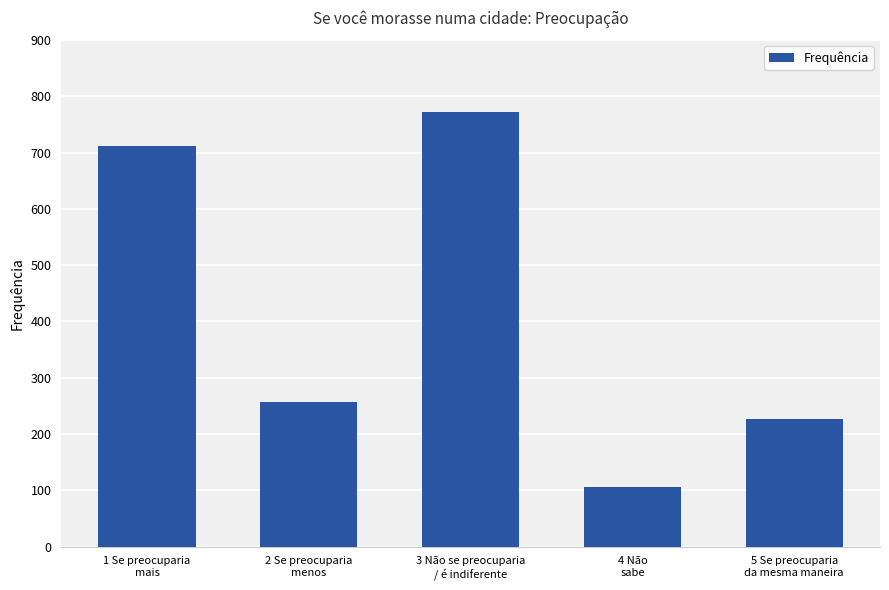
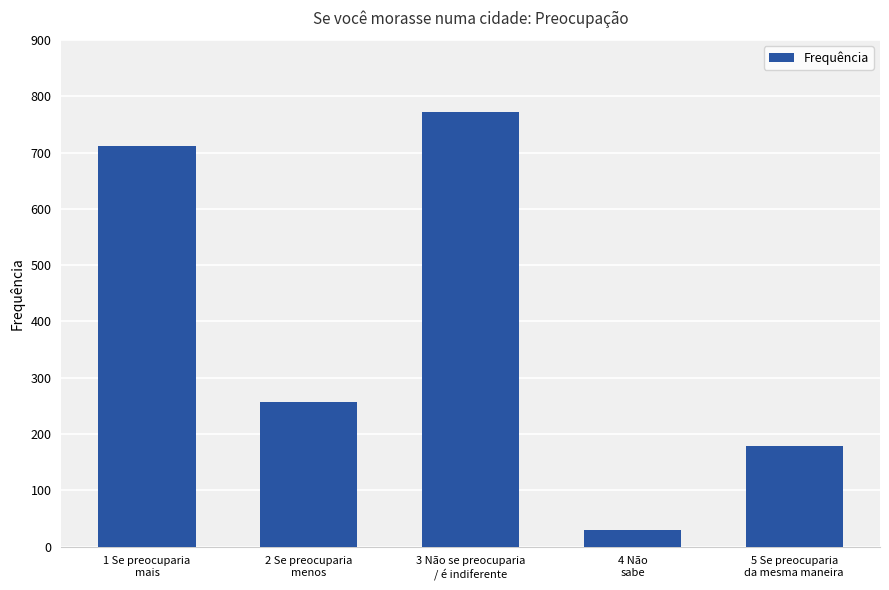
  {
    "1 Se preocuparia mais": 710,
    "2 Se preocuparia menos": 260,
    "3 Não se preocuparia / é indiferente": 770,
-   "4 Não sabe": 110,
-   "5 Se preocuparia da mesma maneira": 230
+   "4 Não sabe": 30,
+   "5 Se preocuparia da mesma maneira": 180
  }
